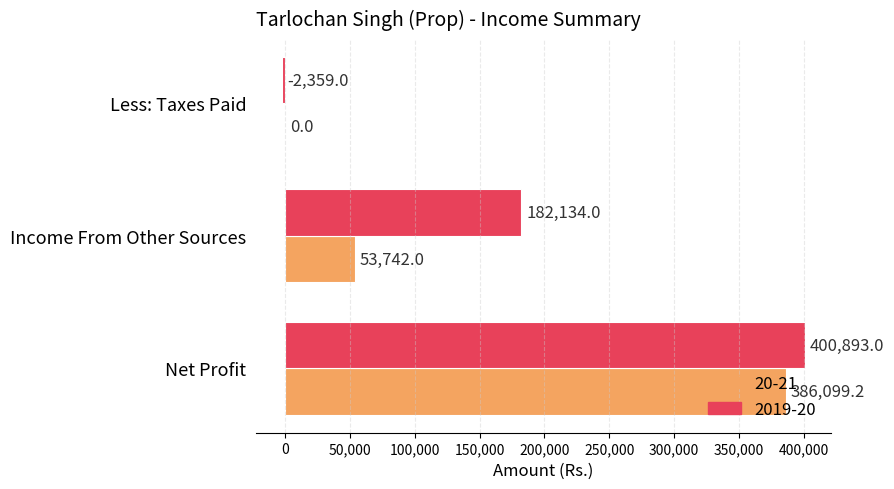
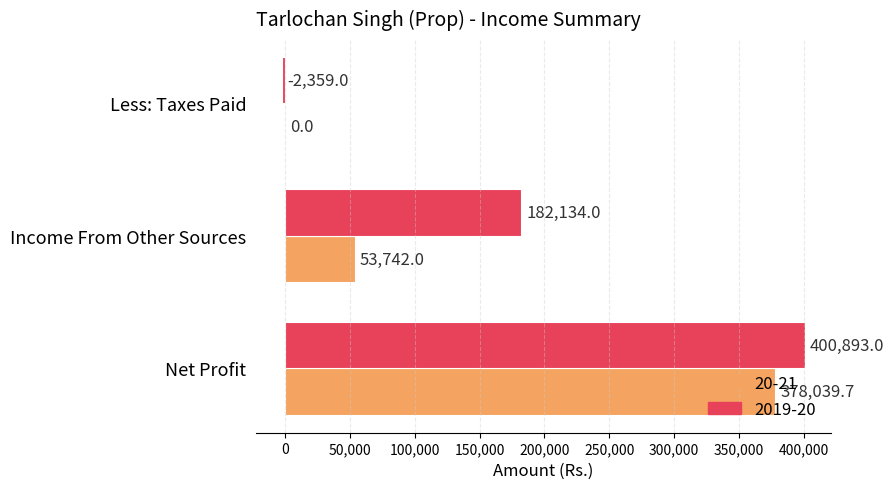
  {
    "20-21": {
      "Less: Taxes Paid": "0.0",
      "Income From Other Sources": "53,742.0",
-     "Net Profit": "386,099.2"
+     "Net Profit": "378,039.7"
    },
    "2019-20": {
      "Less: Taxes Paid": "-2,359.0",
      "Income From Other Sources": "182,134.0",
      "Net Profit": "400,893.0"
    }
  }
